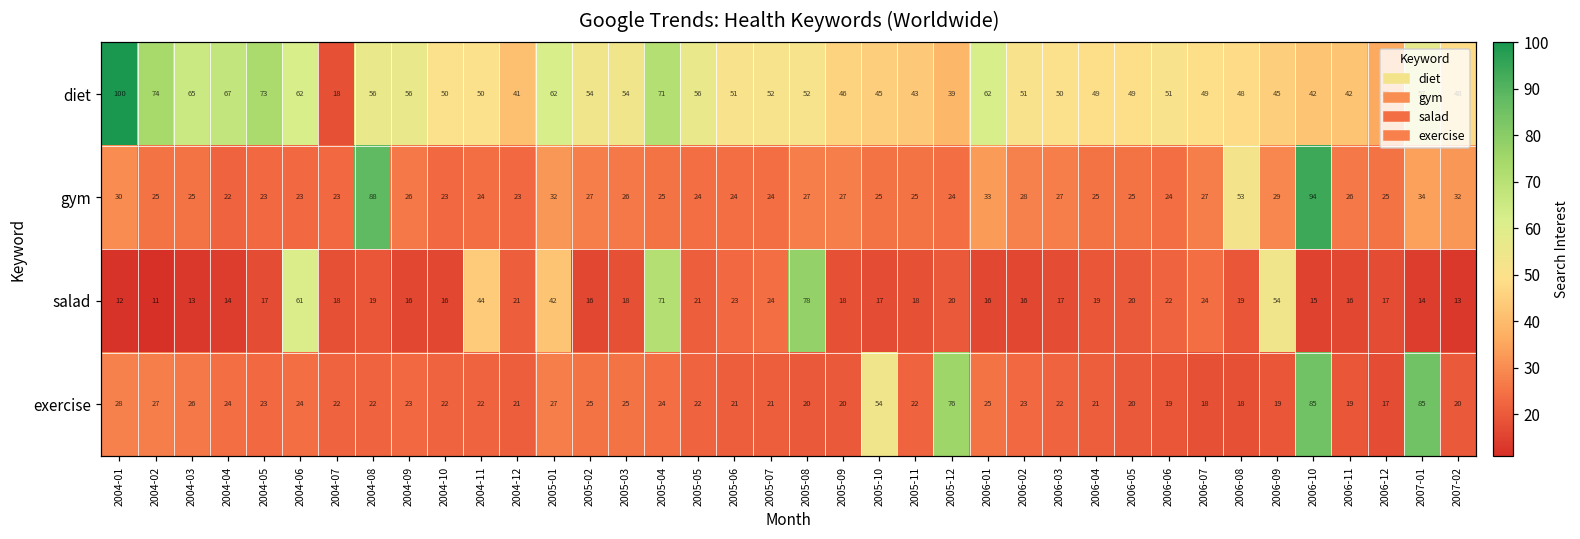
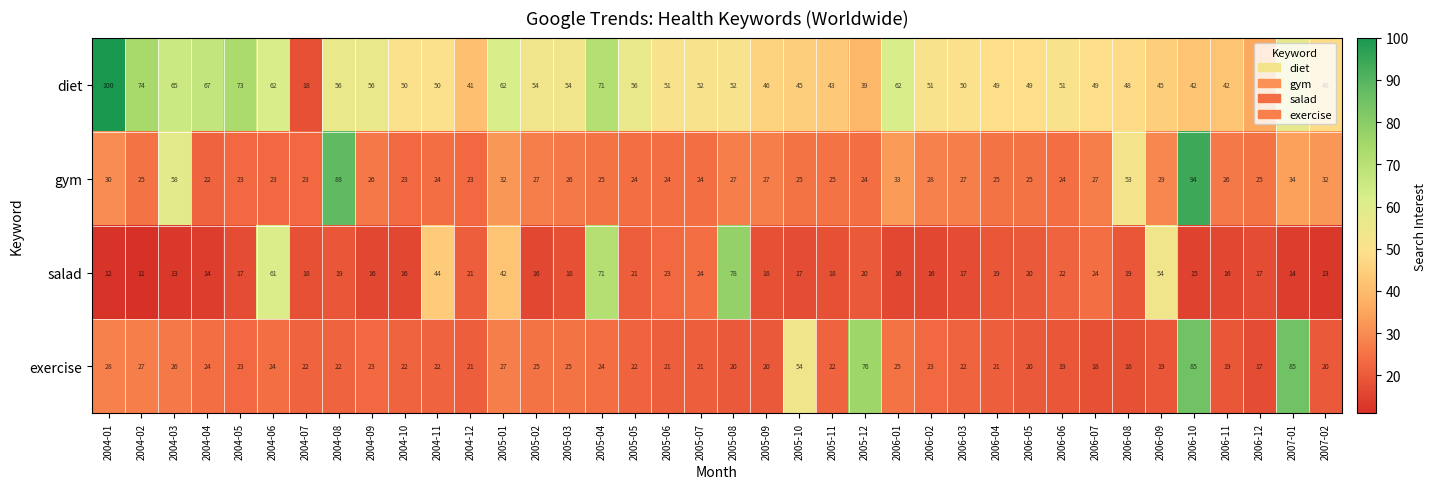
  {
    "diet": {
      "2004-01": 100,
      "2004-02": 74,
      "2004-03": 65,
      "2004-04": 67,
      "2004-05": 73,
      "2004-06": 62,
      "2004-07": 18,
      "2004-08": 56,
      "2004-09": 56,
      "2004-10": 50,
      "2004-11": 50,
      "2004-12": 41,
      "2005-01": 62,
      "2005-02": 54,
      "2005-03": 54,
      "2005-04": 71,
      "2005-05": 56,
      "2005-06": 51,
      "2005-07": 52,
      "2005-08": 52,
      "2005-09": 46,
      "2005-10": 45,
      "2005-11": 43,
      "2005-12": 39,
      "2006-01": 62,
      "2006-02": 51,
      "2006-03": 50,
      "2006-04": 49,
      "2006-05": 49,
      "2006-06": 51,
      "2006-07": 49,
      "2006-08": 48,
      "2006-09": 45,
      "2006-10": 42,
      "2006-11": 42
    },
    "gym": {
      "2004-01": 30,
      "2004-02": 25,
-     "2004-03": 25,
+     "2004-03": 58,
      "2004-04": 22,
      "2004-05": 23,
      "2004-06": 23,
      "2004-07": 23,
      "2004-08": 88,
      "2004-09": 26,
      "2004-10": 23,
      "2004-11": 24,
      "2004-12": 23,
      "2005-01": 32,
      "2005-02": 27,
      "2005-03": 26,
      "2005-04": 25,
      "2005-05": 24,
      "2005-06": 24,
      "2005-07": 24,
      "2005-08": 27,
      "2005-09": 27,
      "2005-10": 25,
      "2005-11": 25,
      "2005-12": 24,
      "2006-01": 33,
      "2006-02": 28,
      "2006-03": 27,
      "2006-04": 25,
      "2006-05": 25,
      "2006-06": 24,
      "2006-07": 27,
      "2006-08": 53,
      "2006-09": 29,
      "2006-10": 94,
      "2006-11": 26,
      "2006-12": 25,
      "2007-01": 34,
      "2007-02": 32
    },
    "salad": {
      "2004-01": 12,
      "2004-02": 11,
      "2004-03": 13,
      "2004-04": 14,
      "2004-05": 17,
      "2004-06": 61,
      "2004-07": 18,
      "2004-08": 19,
      "2004-09": 16,
      "2004-10": 16,
      "2004-11": 44,
      "2004-12": 21,
      "2005-01": 42,
      "2005-02": 16,
      "2005-03": 18,
      "2005-04": 71,
      "2005-05": 21,
      "2005-06": 23,
      "2005-07": 24,
      "2005-08": 78,
      "2005-09": 18,
      "2005-10": 17,
      "2005-11": 18,
      "2005-12": 20,
      "2006-01": 16,
      "2006-02": 16,
      "2006-03": 17,
      "2006-04": 19,
      "2006-05": 20,
      "2006-06": 22,
      "2006-07": 24,
      "2006-08": 19,
      "2006-09": 54,
      "2006-10": 15,
      "2006-11": 16,
      "2006-12": 17,
      "2007-01": 14,
      "2007-02": 13
    },
    "exercise": {
      "2004-01": 28,
      "2004-02": 27,
      "2004-03": 26,
      "2004-04": 24,
      "2004-05": 23,
      "2004-06": 24,
      "2004-07": 22,
      "2004-08": 22,
      "2004-09": 23,
      "2004-10": 22,
      "2004-11": 22,
      "2004-12": 21,
      "2005-01": 27,
      "2005-02": 25,
      "2005-03": 25,
      "2005-04": 24,
      "2005-05": 22,
      "2005-06": 21,
      "2005-07": 21,
      "2005-08": 20,
      "2005-09": 20,
      "2005-10": 54,
      "2005-11": 22,
      "2005-12": 76,
      "2006-01": 25,
      "2006-02": 23,
      "2006-03": 22,
      "2006-04": 21,
      "2006-05": 20,
      "2006-06": 19,
      "2006-07": 18,
      "2006-08": 18,
      "2006-09": 19,
      "2006-10": 85,
      "2006-11": 19,
      "2006-12": 17,
      "2007-01": 85,
      "2007-02": 20
    }
  }
